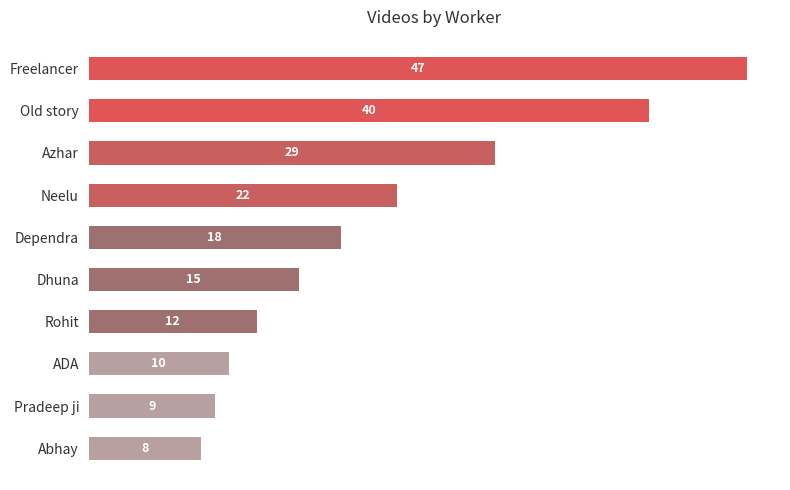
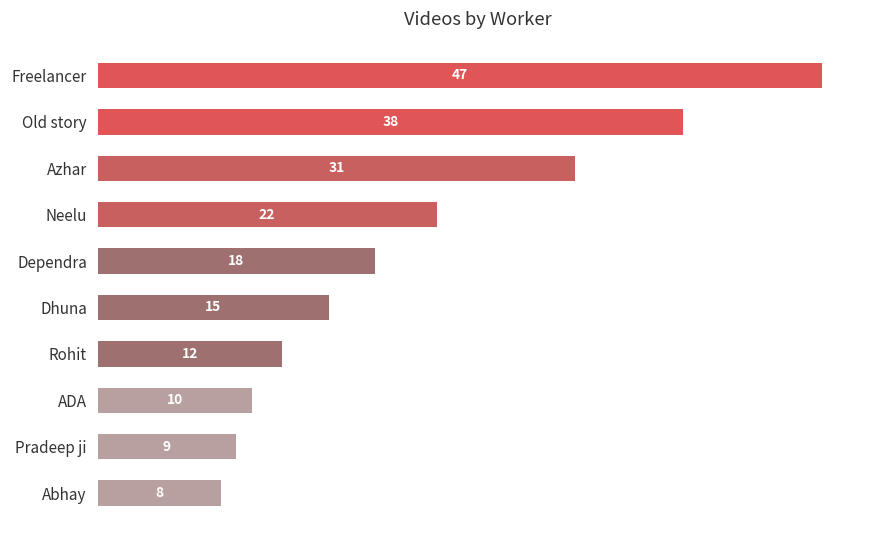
  {
    "Freelancer": 47,
-   "Old story": 40,
-   "Azhar": 29,
+   "Old story": 38,
+   "Azhar": 31,
    "Neelu": 22,
    "Dependra": 18,
    "Dhuna": 15,
    "Rohit": 12,
    "ADA": 10,
    "Pradeep ji": 9,
    "Abhay": 8
  }
